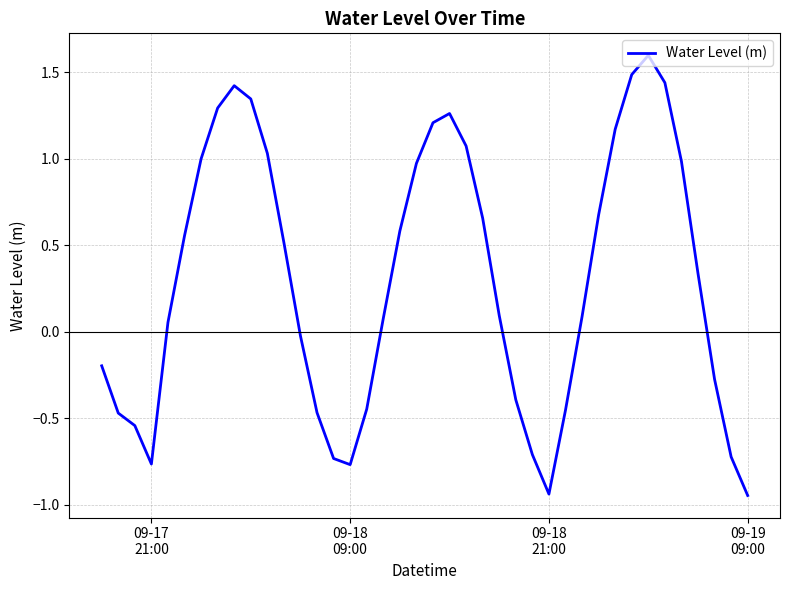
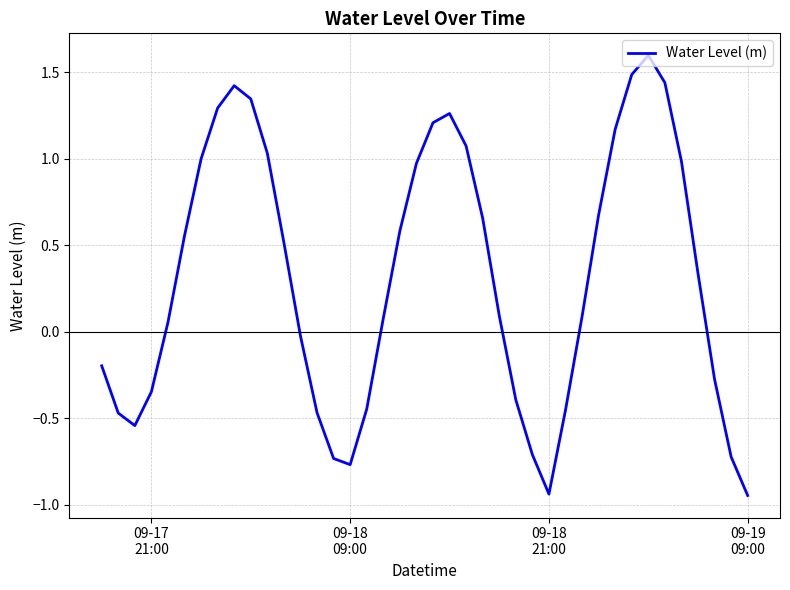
  {
-   "09-17 21:00": -0.77,
+   "09-17 21:00": -0.35,
    "09-18 09:00": -0.77,
    "09-18 21:00": -0.94,
    "09-19 09:00": -0.95
  }
